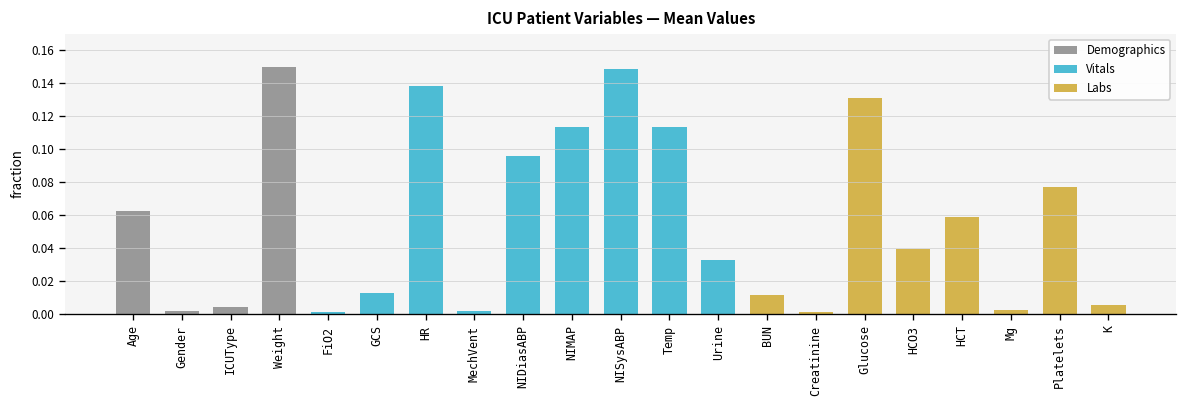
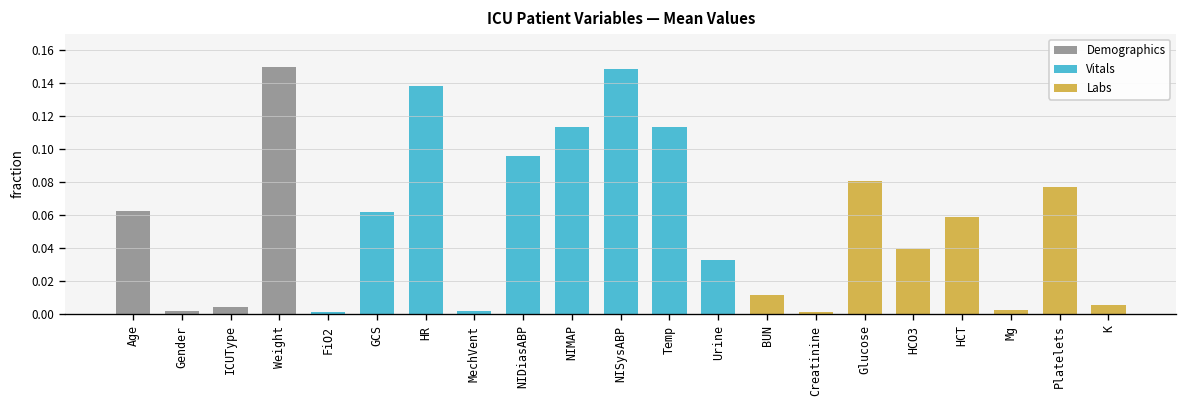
  {
    "Age": 0.063,
    "ICUType": 0.004,
    "Weight": 0.150,
-   "GCS": 0.012,
+   "GCS": 0.062,
    "HR": 0.138,
    "NIDiasABP": 0.096,
    "NIMAP": 0.114,
    "NISysABP": 0.149,
    "Temp": 0.114,
    "Urine": 0.032,
    "BUN": 0.012,
-   "Glucose": 0.131,
+   "Glucose": 0.081,
    "HCO3": 0.039,
    "HCT": 0.059,
    "Mg": 0.002,
    "Platelets": 0.077,
    "K": 0.005
  }
